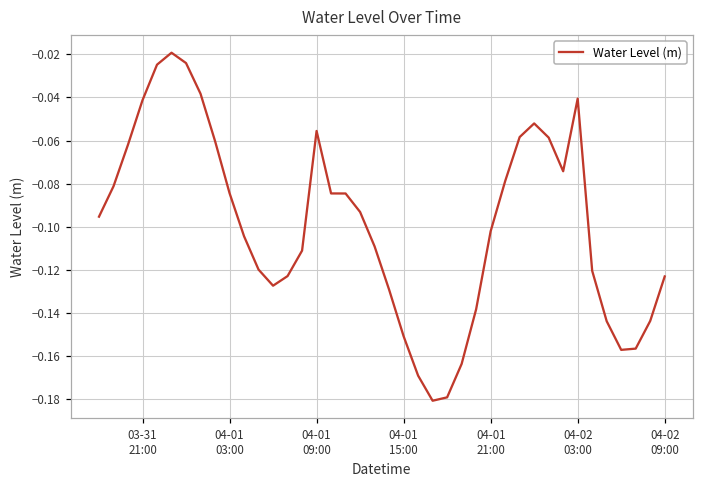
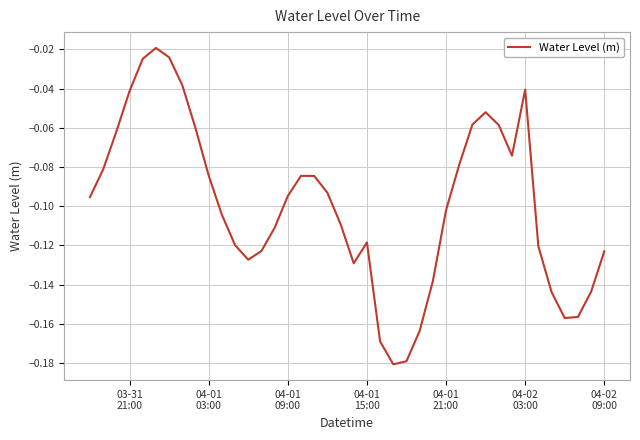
  {
    "03-31 21:00": -0.041,
    "04-01 03:00": -0.084,
-   "04-01 09:00": -0.056,
-   "04-01 15:00": -0.151,
+   "04-01 09:00": -0.095,
+   "04-01 15:00": -0.119,
    "04-01 21:00": -0.102,
    "04-02 03:00": -0.041,
    "04-02 09:00": -0.123
  }
